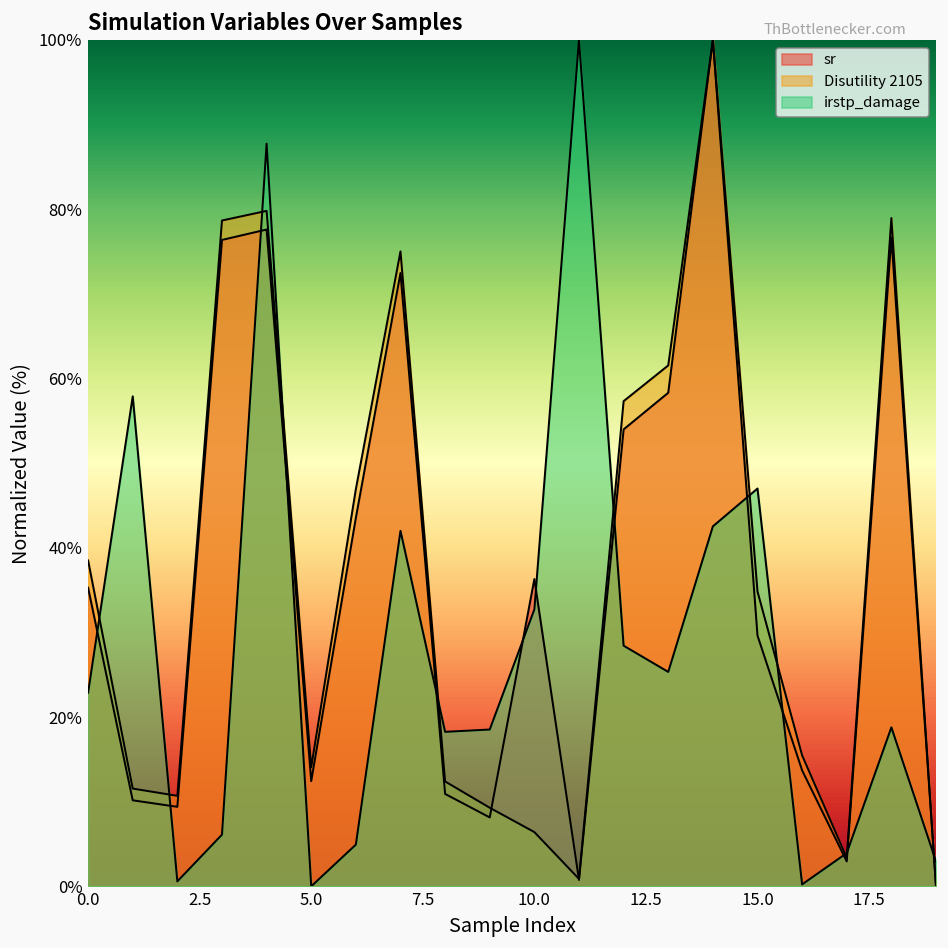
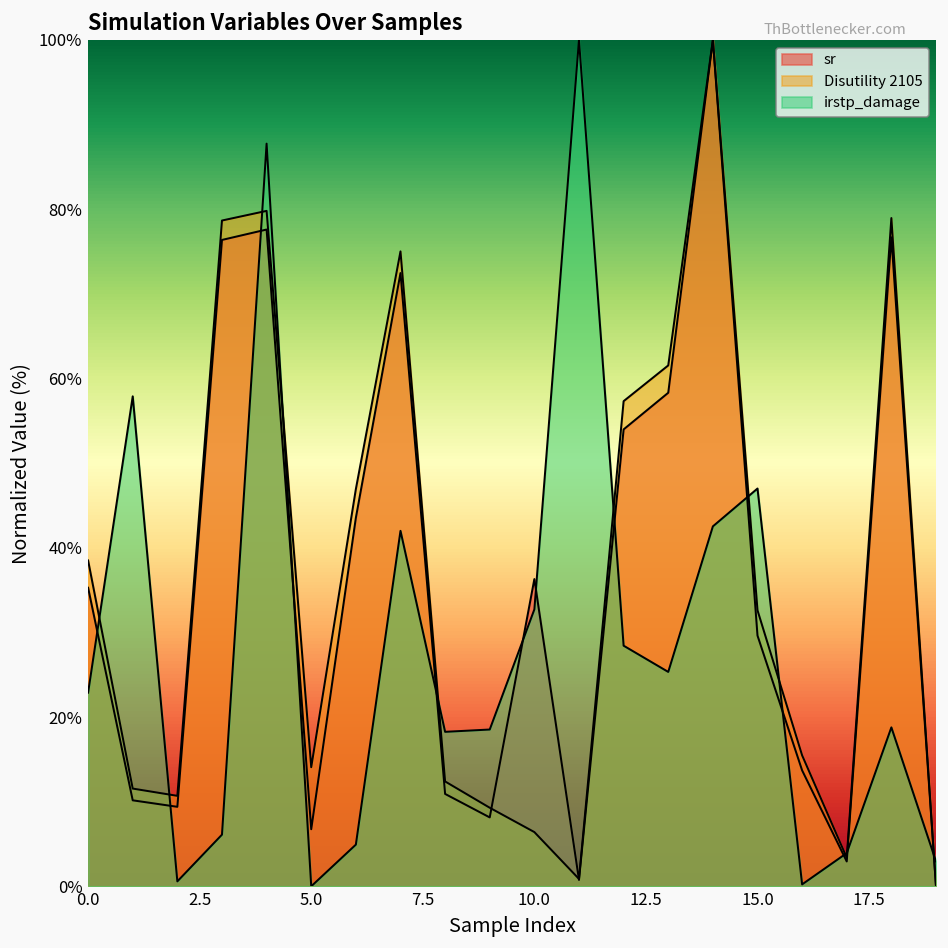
  {
    "sr": {
      "0.0": "35%",
-     "5.0": "12%",
+     "5.0": "7%",
      "10.0": "36%",
      "15.0": "30%"
    },
    "Disutility 2105": {
      "0.0": "39%",
      "5.0": "14%",
      "10.0": "6%",
-     "15.0": "35%"
+     "15.0": "33%"
    },
    "irstp_damage": {
      "0.0": "23%",
      "5.0": "0%",
      "10.0": "33%",
      "15.0": "47%"
    }
  }
